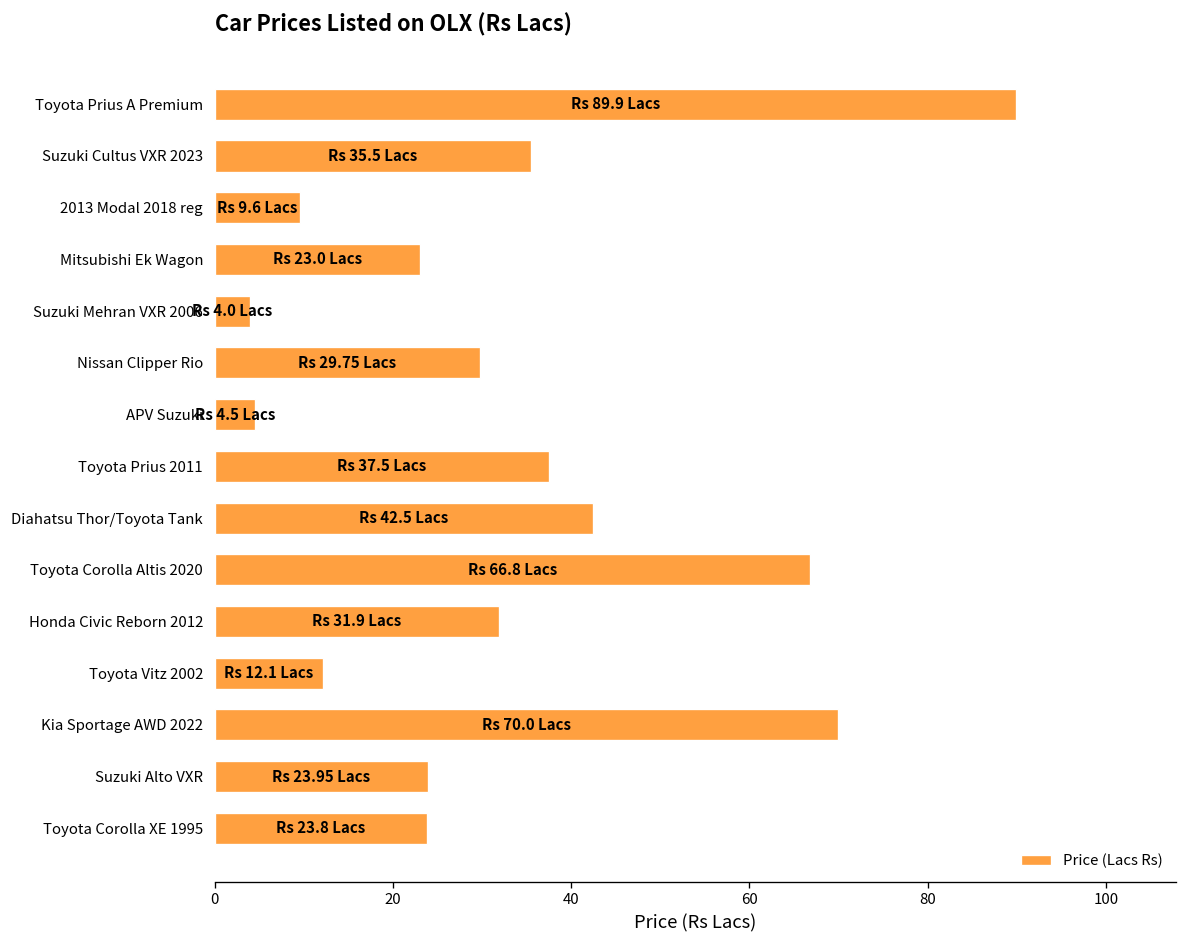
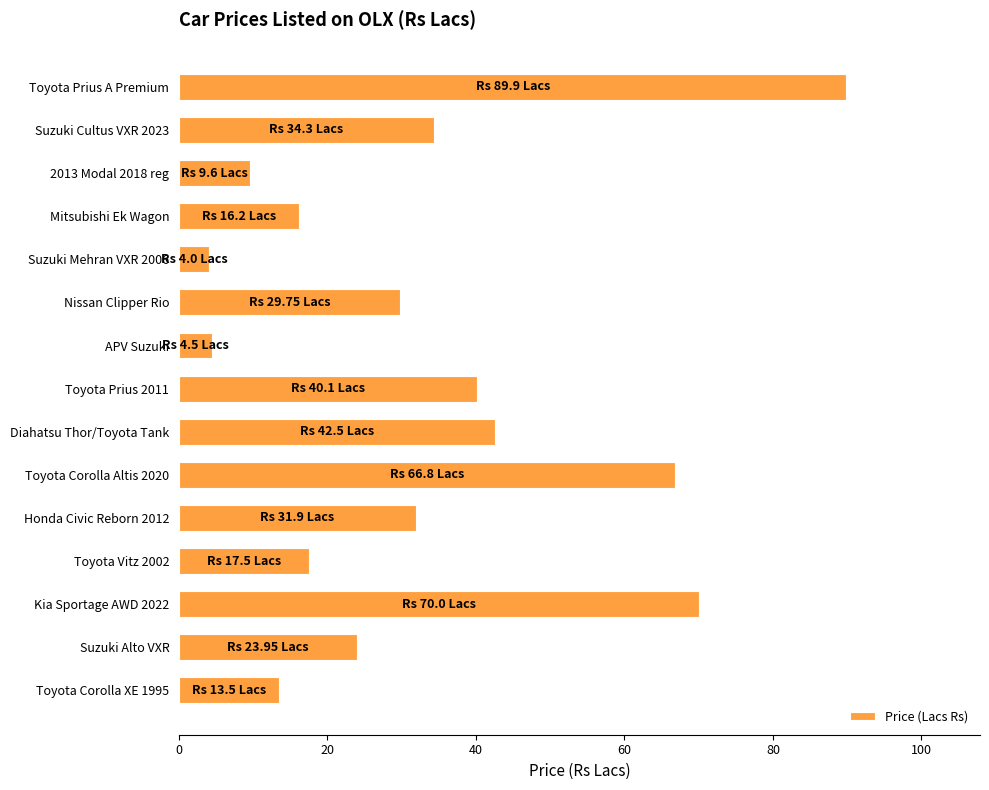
  {
    "Toyota Prius A Premium": 89.9,
-   "Suzuki Cultus VXR 2023": 35.5,
+   "Suzuki Cultus VXR 2023": 34.3,
    "2013 Modal 2018 reg": 9.6,
-   "Mitsubishi Ek Wagon": 23.0,
+   "Mitsubishi Ek Wagon": 16.2,
    "Suzuki Mehran VXR 2006": 4.0,
    "Nissan Clipper Rio": 29.75,
    "APV Suzuki": 4.5,
-   "Toyota Prius 2011": 37.5,
+   "Toyota Prius 2011": 40.1,
    "Diahatsu Thor/Toyota Tank": 42.5,
    "Toyota Corolla Altis 2020": 66.8,
    "Honda Civic Reborn 2012": 31.9,
-   "Toyota Vitz 2002": 12.1,
+   "Toyota Vitz 2002": 17.5,
    "Kia Sportage AWD 2022": 70.0,
    "Suzuki Alto VXR": 23.95,
-   "Toyota Corolla XE 1995": 23.8
+   "Toyota Corolla XE 1995": 13.5
  }
